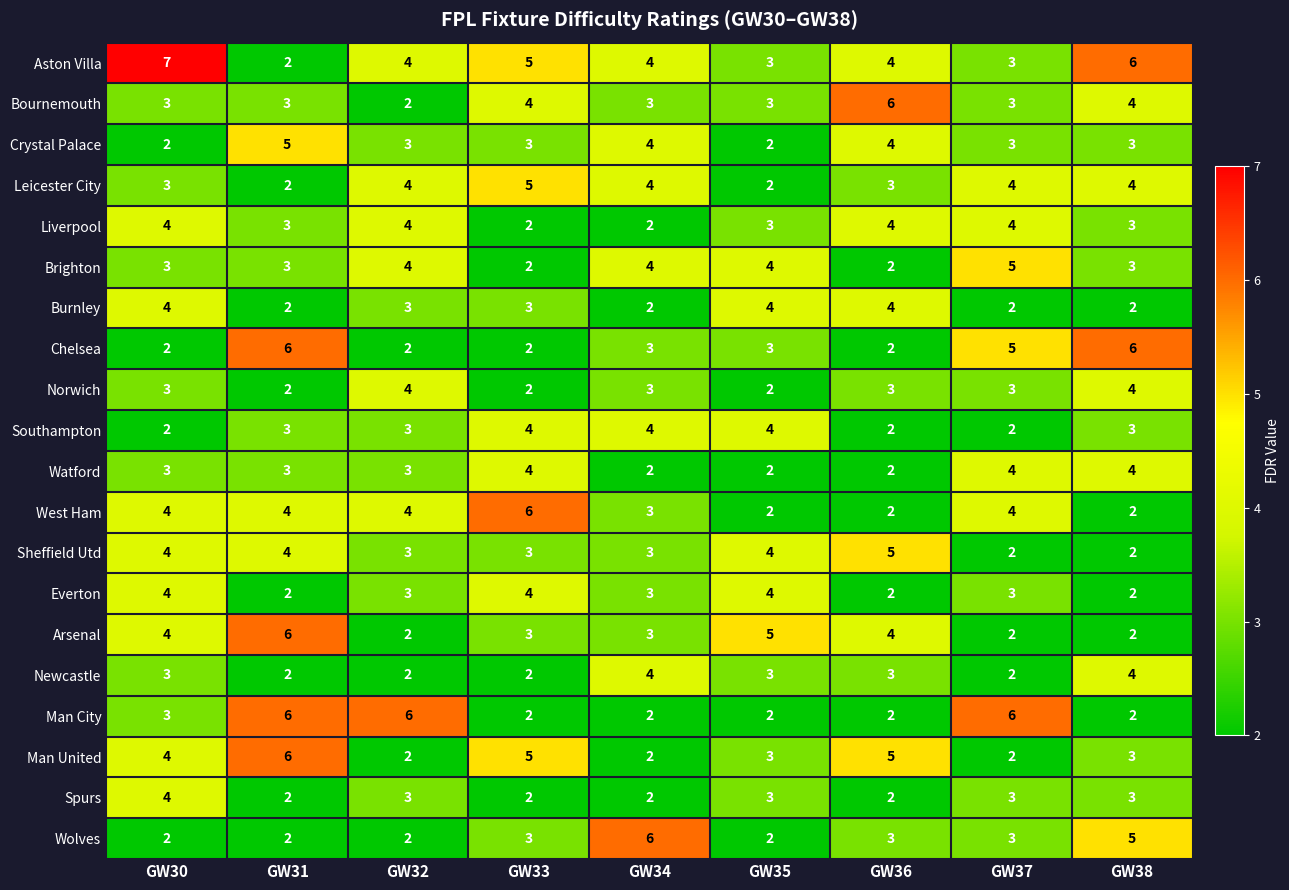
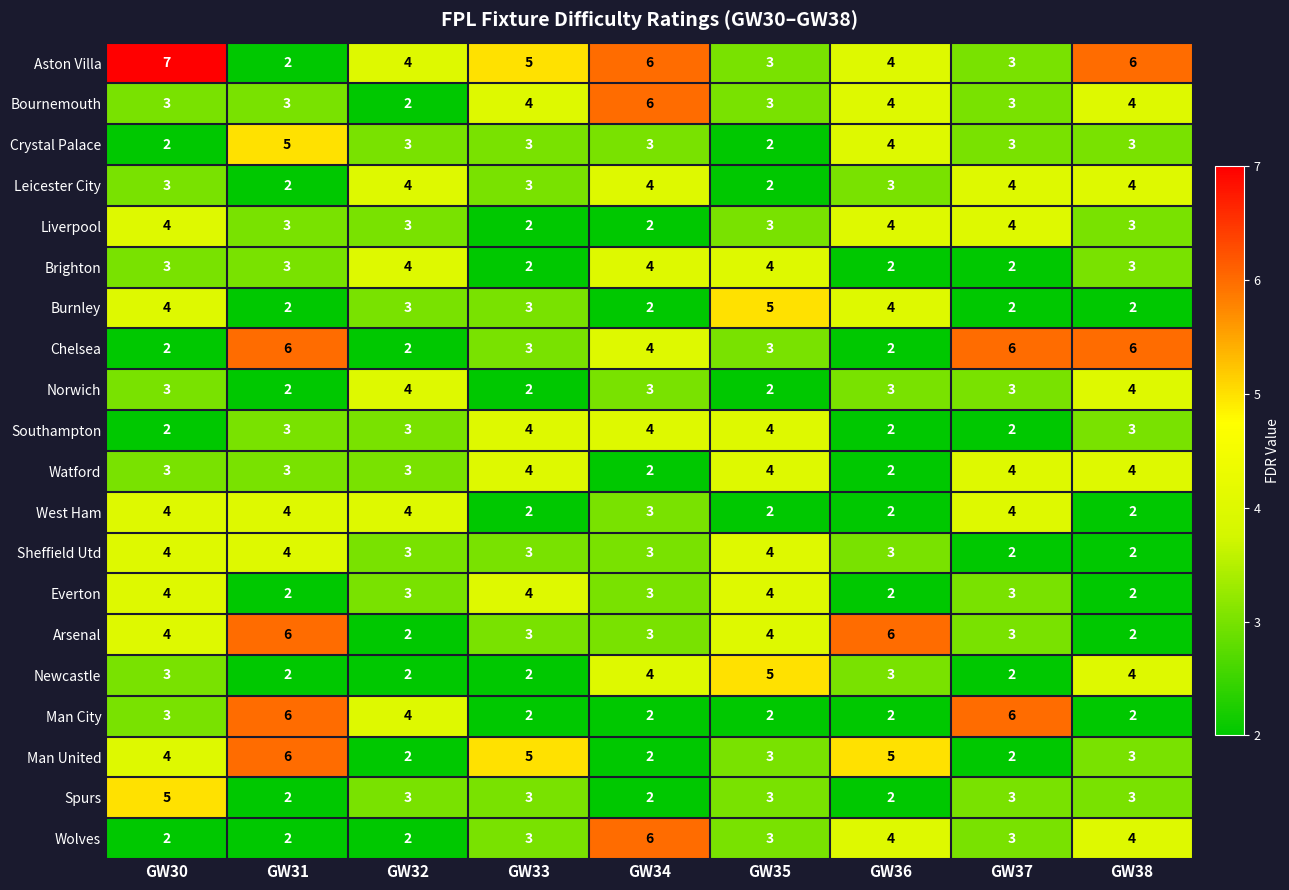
  {
    "Aston Villa": {
      "GW30": 7,
      "GW31": 2,
      "GW32": 4,
      "GW33": 5,
-     "GW34": 4,
+     "GW34": 6,
      "GW35": 3,
      "GW36": 4,
      "GW37": 3,
      "GW38": 6
    },
    "Bournemouth": {
      "GW30": 3,
      "GW31": 3,
      "GW32": 2,
      "GW33": 4,
-     "GW34": 3,
+     "GW34": 6,
      "GW35": 3,
-     "GW36": 6,
+     "GW36": 4,
      "GW37": 3,
      "GW38": 4
    },
    "Crystal Palace": {
      "GW30": 2,
      "GW31": 5,
      "GW32": 3,
      "GW33": 3,
-     "GW34": 4,
+     "GW34": 3,
      "GW35": 2,
      "GW36": 4,
      "GW37": 3,
      "GW38": 3
    },
    "Leicester City": {
      "GW30": 3,
      "GW31": 2,
      "GW32": 4,
-     "GW33": 5,
+     "GW33": 3,
      "GW34": 4,
      "GW35": 2,
      "GW36": 3,
      "GW37": 4,
      "GW38": 4
    },
    "Liverpool": {
      "GW30": 4,
      "GW31": 3,
-     "GW32": 4,
+     "GW32": 3,
      "GW33": 2,
      "GW34": 2,
      "GW35": 3,
      "GW36": 4,
      "GW37": 4,
      "GW38": 3
    },
    "Brighton": {
      "GW30": 3,
      "GW31": 3,
      "GW32": 4,
      "GW33": 2,
      "GW34": 4,
      "GW35": 4,
      "GW36": 2,
-     "GW37": 5,
+     "GW37": 2,
      "GW38": 3
    },
    "Burnley": {
      "GW30": 4,
      "GW31": 2,
      "GW32": 3,
      "GW33": 3,
      "GW34": 2,
-     "GW35": 4,
+     "GW35": 5,
      "GW36": 4,
      "GW37": 2,
      "GW38": 2
    },
    "Chelsea": {
      "GW30": 2,
      "GW31": 6,
      "GW32": 2,
-     "GW33": 2,
-     "GW34": 3,
+     "GW33": 3,
+     "GW34": 4,
      "GW35": 3,
      "GW36": 2,
-     "GW37": 5,
+     "GW37": 6,
      "GW38": 6
    },
    "Norwich": {
      "GW30": 3,
      "GW31": 2,
      "GW32": 4,
      "GW33": 2,
      "GW34": 3,
      "GW35": 2,
      "GW36": 3,
      "GW37": 3,
      "GW38": 4
    },
    "Southampton": {
      "GW30": 2,
      "GW31": 3,
      "GW32": 3,
      "GW33": 4,
      "GW34": 4,
      "GW35": 4,
      "GW36": 2,
      "GW37": 2,
      "GW38": 3
    },
    "Watford": {
      "GW30": 3,
      "GW31": 3,
      "GW32": 3,
      "GW33": 4,
      "GW34": 2,
-     "GW35": 2,
+     "GW35": 4,
      "GW36": 2,
      "GW37": 4,
      "GW38": 4
    },
    "West Ham": {
      "GW30": 4,
      "GW31": 4,
      "GW32": 4,
-     "GW33": 6,
+     "GW33": 2,
      "GW34": 3,
      "GW35": 2,
      "GW36": 2,
      "GW37": 4,
      "GW38": 2
    },
    "Sheffield Utd": {
      "GW30": 4,
      "GW31": 4,
      "GW32": 3,
      "GW33": 3,
      "GW34": 3,
      "GW35": 4,
-     "GW36": 5,
+     "GW36": 3,
      "GW37": 2,
      "GW38": 2
    },
    "Everton": {
      "GW30": 4,
      "GW31": 2,
      "GW32": 3,
      "GW33": 4,
      "GW34": 3,
      "GW35": 4,
      "GW36": 2,
      "GW37": 3,
      "GW38": 2
    },
    "Arsenal": {
      "GW30": 4,
      "GW31": 6,
      "GW32": 2,
      "GW33": 3,
      "GW34": 3,
-     "GW35": 5,
-     "GW36": 4,
-     "GW37": 2,
+     "GW35": 4,
+     "GW36": 6,
+     "GW37": 3,
      "GW38": 2
    },
    "Newcastle": {
      "GW30": 3,
      "GW31": 2,
      "GW32": 2,
      "GW33": 2,
      "GW34": 4,
-     "GW35": 3,
+     "GW35": 5,
      "GW36": 3,
      "GW37": 2,
      "GW38": 4
    },
    "Man City": {
      "GW30": 3,
      "GW31": 6,
-     "GW32": 6,
+     "GW32": 4,
      "GW33": 2,
      "GW34": 2,
      "GW35": 2,
      "GW36": 2,
      "GW37": 6,
      "GW38": 2
    },
    "Man United": {
      "GW30": 4,
      "GW31": 6,
      "GW32": 2,
      "GW33": 5,
      "GW34": 2,
      "GW35": 3,
      "GW36": 5,
      "GW37": 2,
      "GW38": 3
    },
    "Spurs": {
-     "GW30": 4,
+     "GW30": 5,
      "GW31": 2,
      "GW32": 3,
-     "GW33": 2,
+     "GW33": 3,
      "GW34": 2,
      "GW35": 3,
      "GW36": 2,
      "GW37": 3,
      "GW38": 3
    },
    "Wolves": {
      "GW30": 2,
      "GW31": 2,
      "GW32": 2,
      "GW33": 3,
      "GW34": 6,
-     "GW35": 2,
-     "GW36": 3,
+     "GW35": 3,
+     "GW36": 4,
      "GW37": 3,
-     "GW38": 5
+     "GW38": 4
    }
  }
